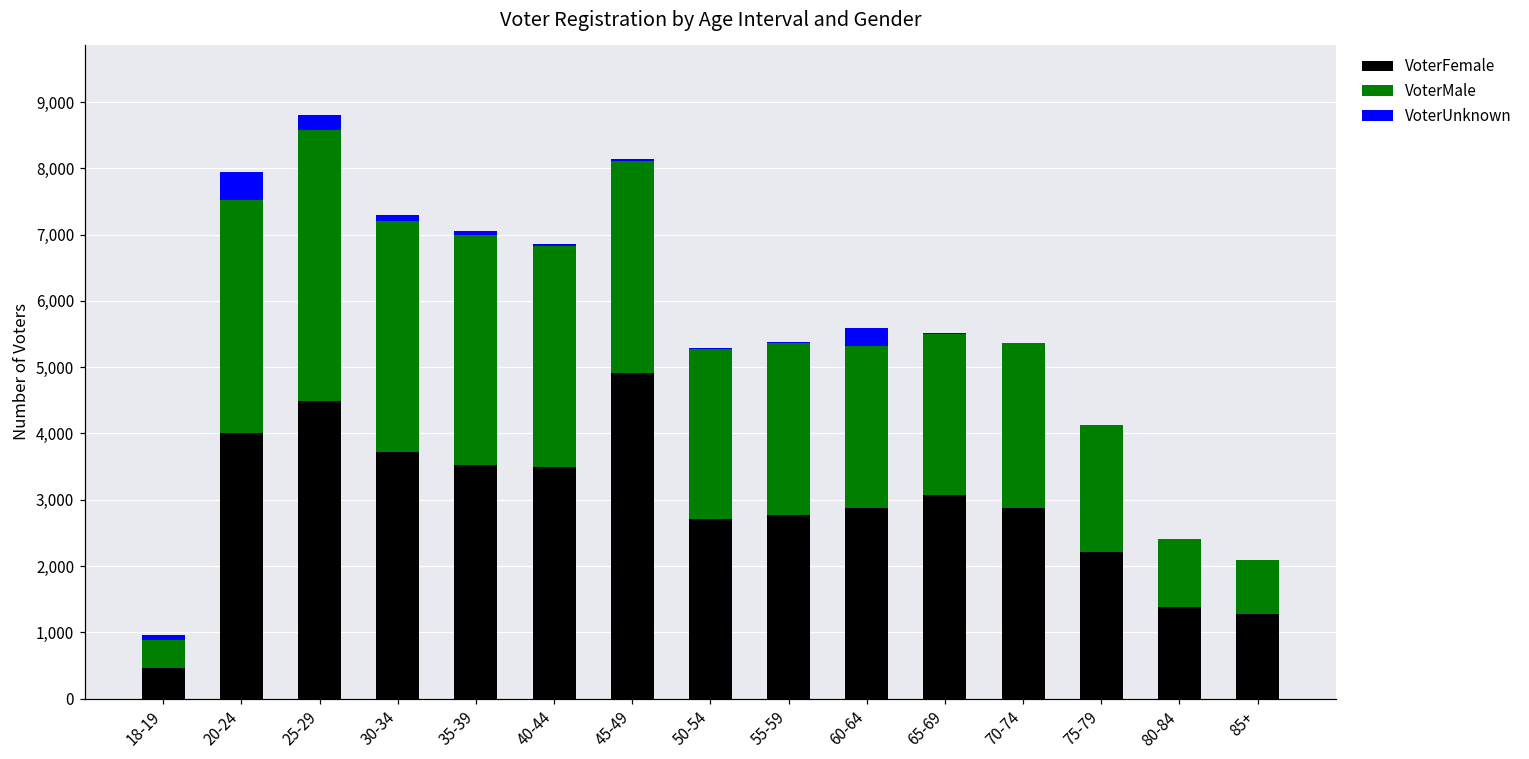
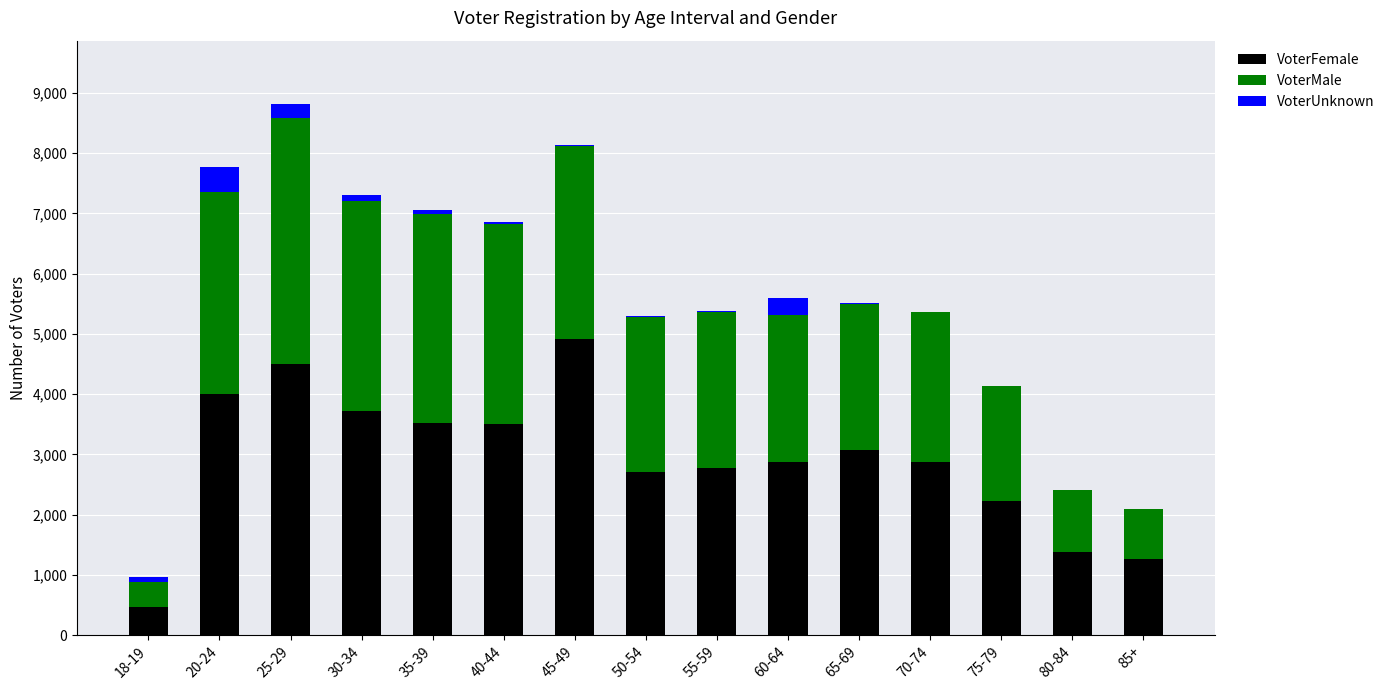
  {
    "VoterFemale": {
      "18-19": "500",
      "20-24": "4,000",
      "25-29": "4,500",
      "30-34": "3,700",
      "35-39": "3,500",
      "40-44": "3,500",
      "45-49": "4,900",
      "50-54": "2,700",
      "55-59": "2,800",
      "60-64": "2,900",
      "65-69": "3,100",
      "70-74": "2,900",
      "75-79": "2,200",
      "80-84": "1,400",
      "85+": "1,300"
    },
    "VoterMale": {
      "18-19": "400",
-     "20-24": "3,500",
+     "20-24": "3,300",
      "25-29": "4,100",
      "30-34": "3,500",
      "35-39": "3,500",
      "40-44": "3,300",
      "45-49": "3,200",
      "50-54": "2,600",
      "55-59": "2,600",
      "60-64": "2,400",
      "65-69": "2,400",
      "70-74": "2,500",
      "75-79": "1,900",
      "80-84": "1,000",
      "85+": "800"
    },
    "VoterUnknown": {
      "18-19": "100",
      "20-24": "400",
      "25-29": "200",
      "30-34": "100",
      "35-39": "100",
      "60-64": "300",
      "80-84": "0"
    }
  }
